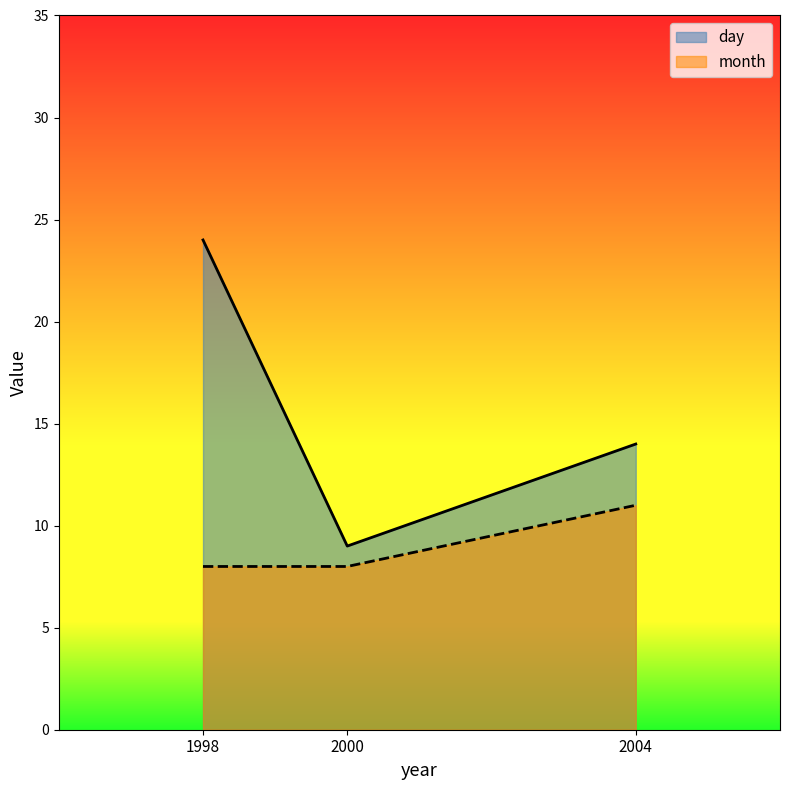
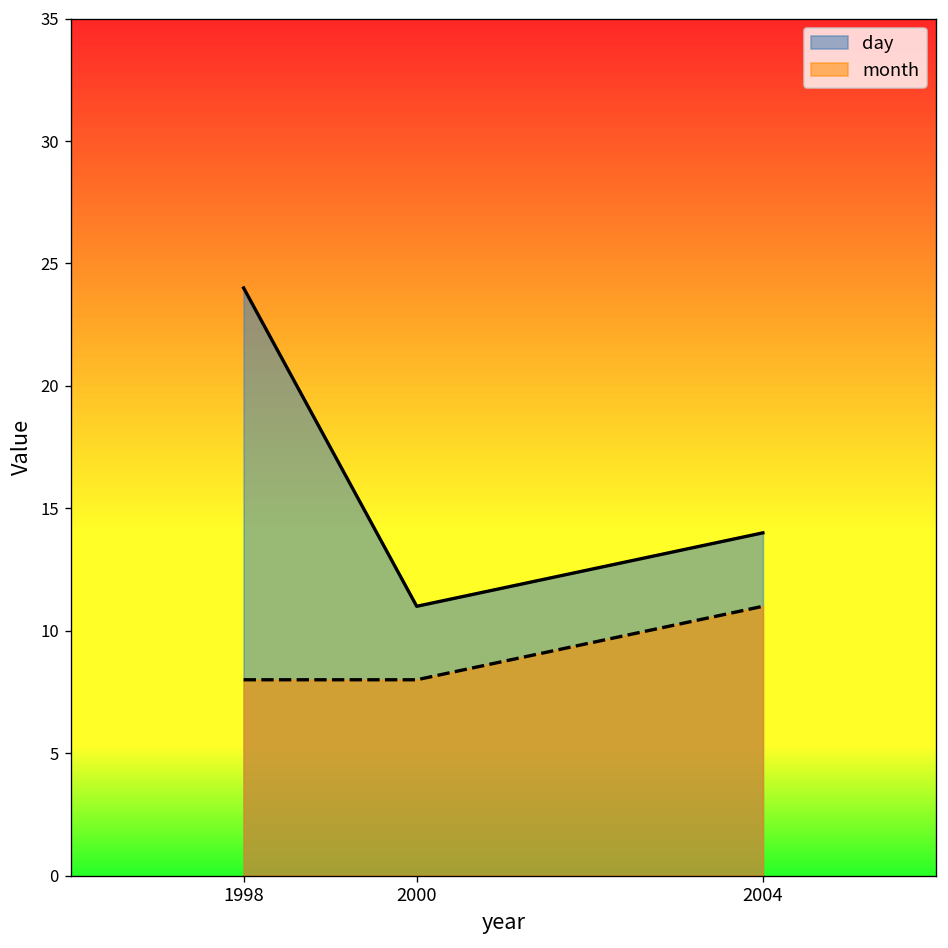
  {
    "day": {
      "1998": 24,
-     "2000": 9,
+     "2000": 11,
      "2004": 14
    },
    "month": {
      "1998": 8,
      "2000": 8,
      "2004": 11
    }
  }
